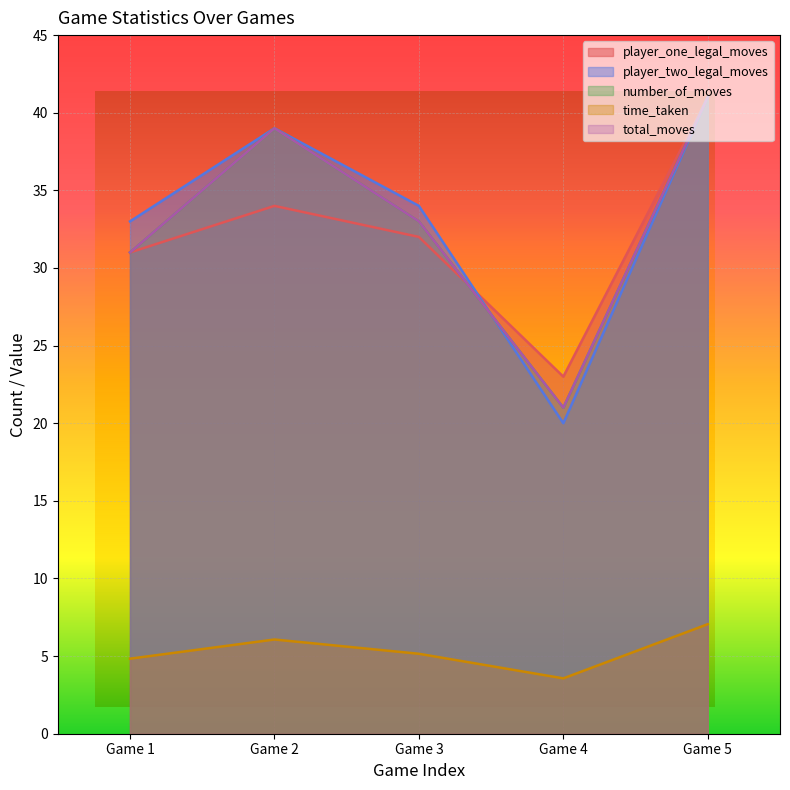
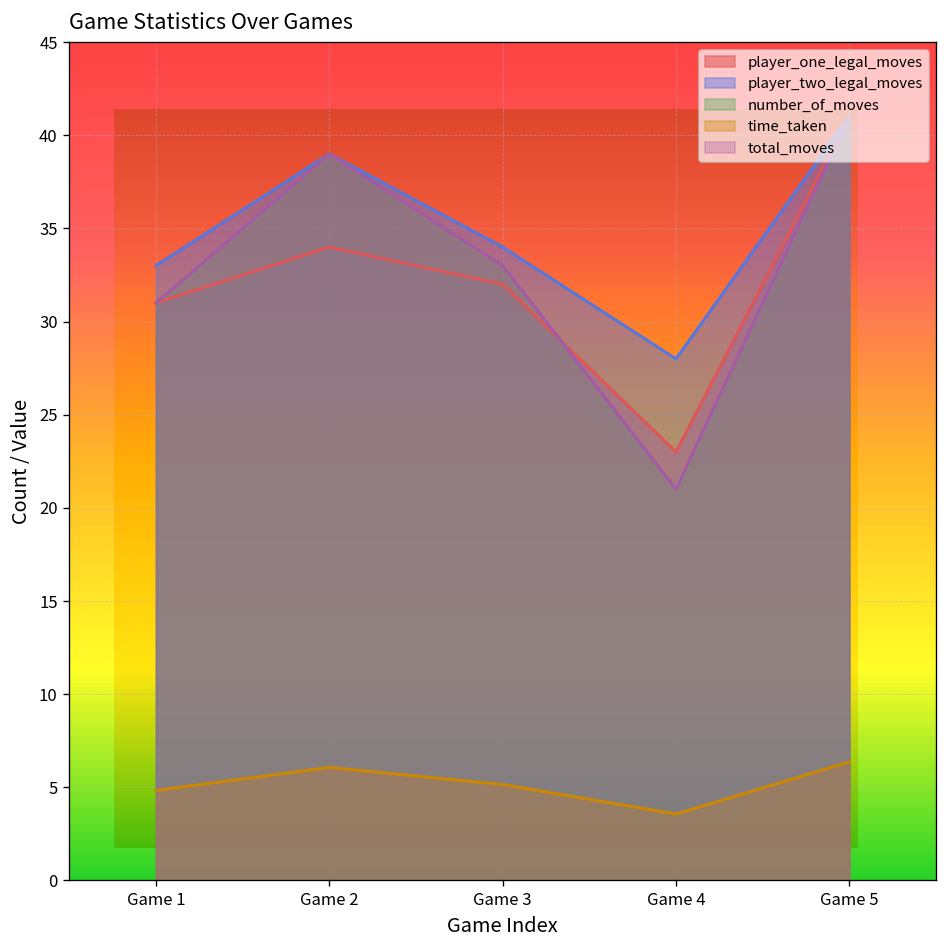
  {
    "player_one_legal_moves": {
      "Game 2": 34.0,
      "Game 3": 32.0,
      "Game 4": 23.0
    },
    "player_two_legal_moves": {
      "Game 1": 33,
      "Game 3": 34,
-     "Game 4": 20
+     "Game 4": 28
    },
    "total_moves": {
      "Game 3": 33.0,
      "Game 4": 21.0
    },
    "time_taken": {
      "Game 1": 4.8,
      "Game 2": 6.1,
      "Game 3": 5.2,
      "Game 4": 3.6,
-     "Game 5": 7.1
+     "Game 5": 6.4
    }
  }
